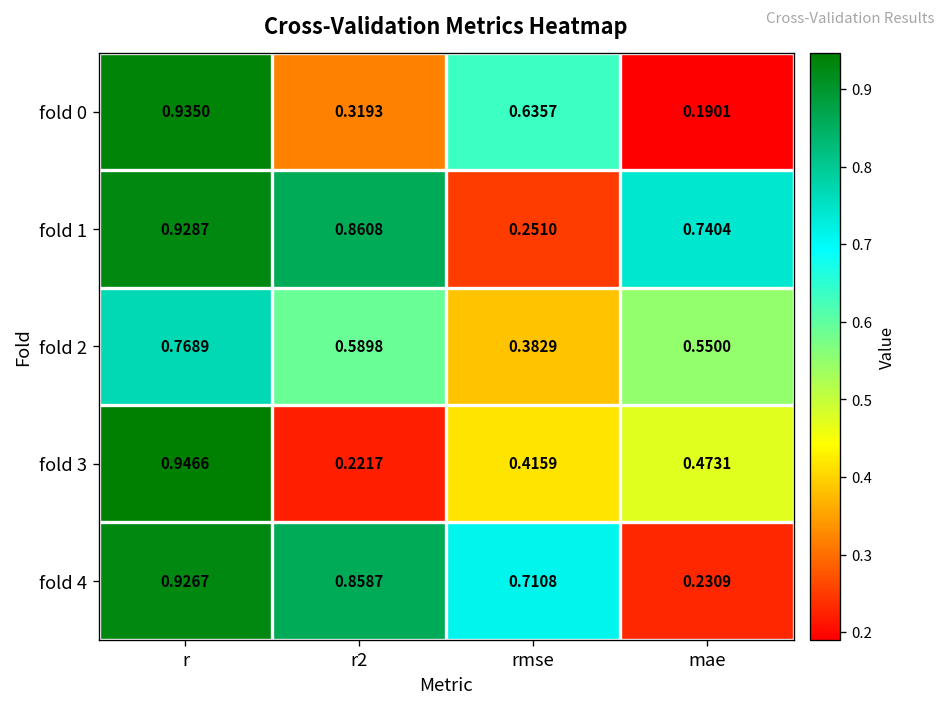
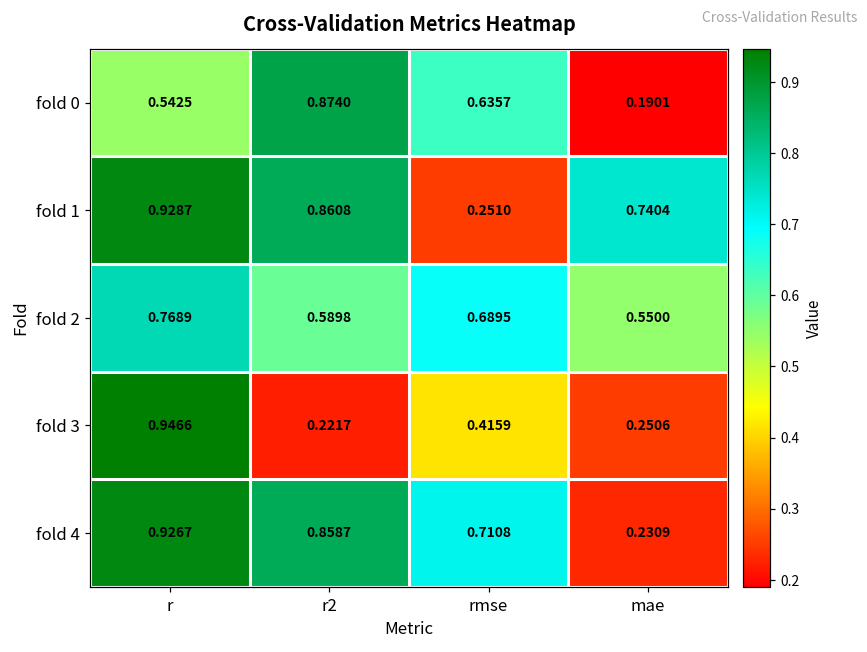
  {
    "fold 0": {
-     "r": 0.9350,
-     "r2": 0.3193,
+     "r": 0.5425,
+     "r2": 0.8740,
      "rmse": 0.6357,
      "mae": 0.1901
    },
    "fold 1": {
      "r": 0.9287,
      "r2": 0.8608,
      "rmse": 0.2510,
      "mae": 0.7404
    },
    "fold 2": {
      "r": 0.7689,
      "r2": 0.5898,
-     "rmse": 0.3829,
+     "rmse": 0.6895,
      "mae": 0.5500
    },
    "fold 3": {
      "r": 0.9466,
      "r2": 0.2217,
      "rmse": 0.4159,
-     "mae": 0.4731
+     "mae": 0.2506
    },
    "fold 4": {
      "r": 0.9267,
      "r2": 0.8587,
      "rmse": 0.7108,
      "mae": 0.2309
    }
  }
